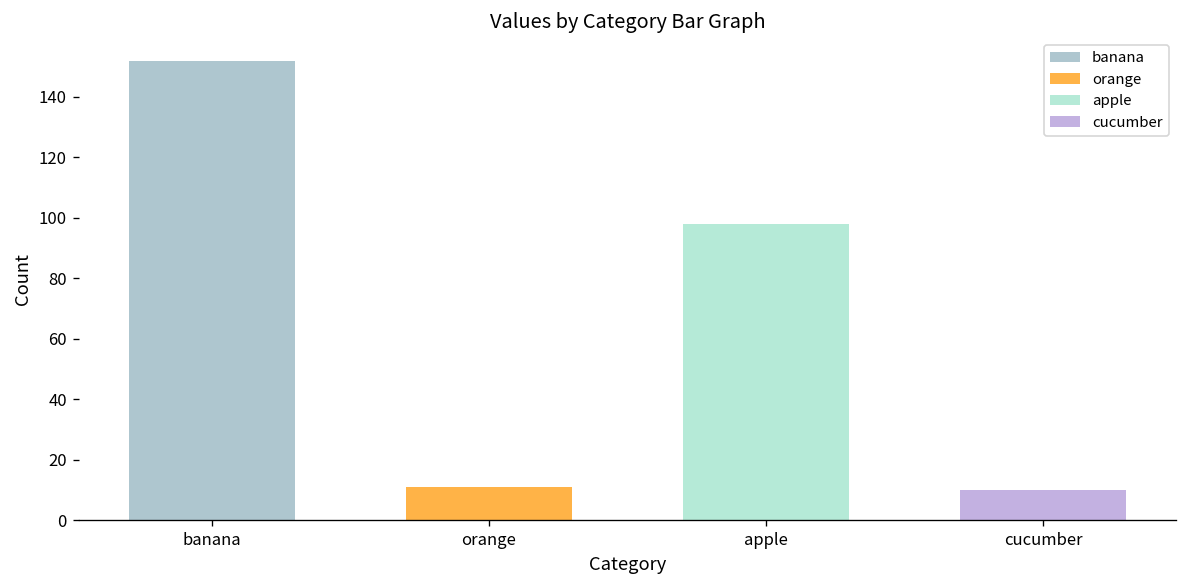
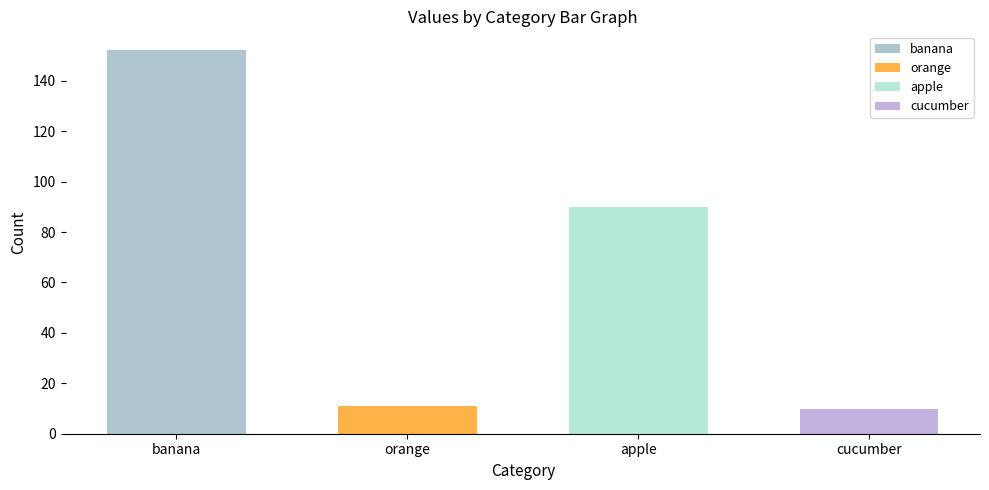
  {
    "banana": 152,
    "orange": 11,
-   "apple": 98,
+   "apple": 90,
    "cucumber": 10
  }
